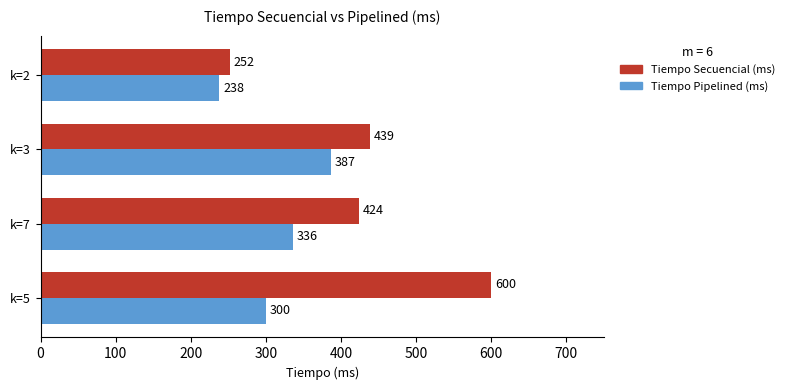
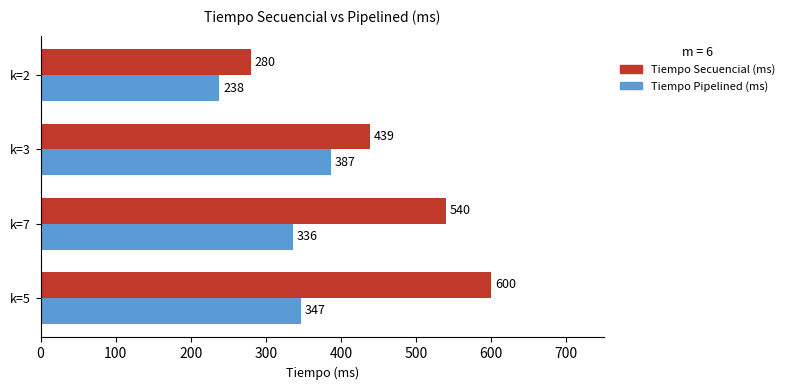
  {
    "Tiempo Secuencial (ms)": {
-     "k=2": 252,
+     "k=2": 280,
      "k=3": 439,
-     "k=7": 424,
+     "k=7": 540,
      "k=5": 600
    },
    "Tiempo Pipelined (ms)": {
      "k=2": 238,
      "k=3": 387,
      "k=7": 336,
-     "k=5": 300
+     "k=5": 347
    }
  }
